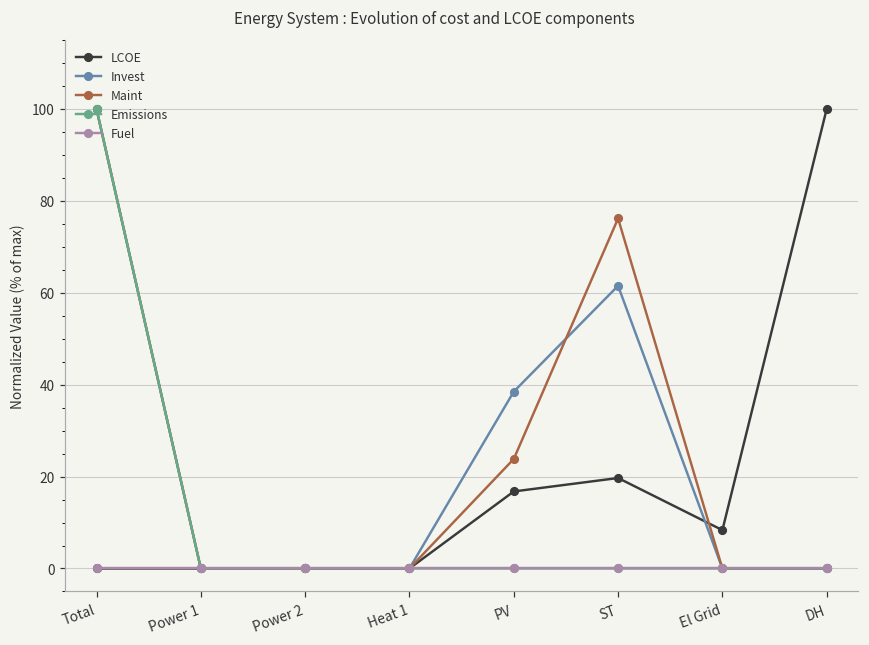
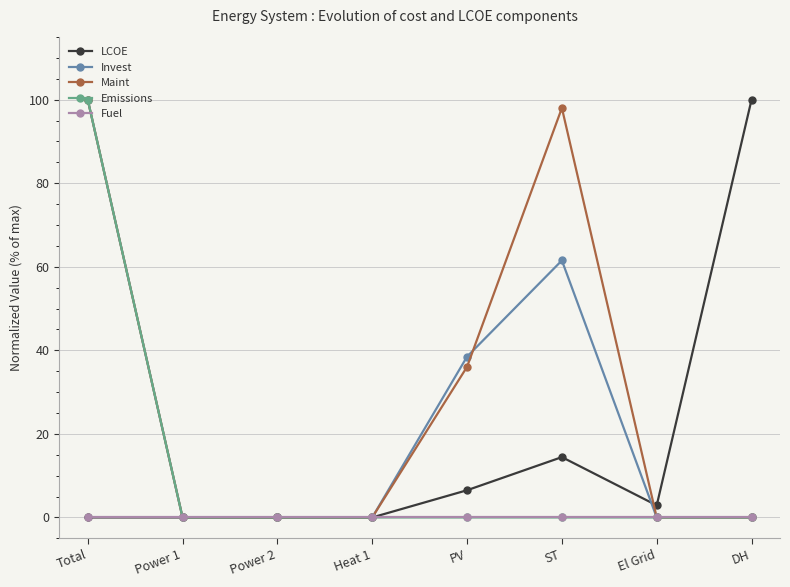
  {
    "LCOE": {
-     "PV": 17,
-     "ST": 20,
-     "El Grid": 8,
+     "PV": 7,
+     "ST": 14,
+     "El Grid": 3,
      "DH": 100
    },
    "Maint": {
-     "PV": 24,
-     "ST": 76
+     "PV": 36,
+     "ST": 98
    }
  }
